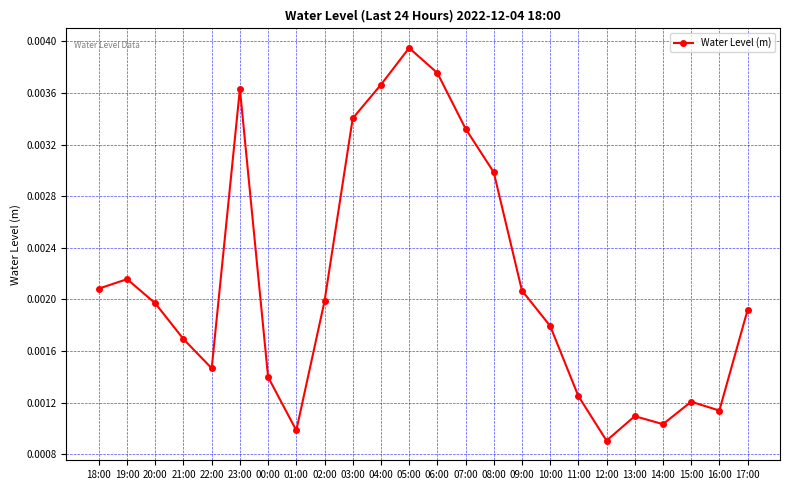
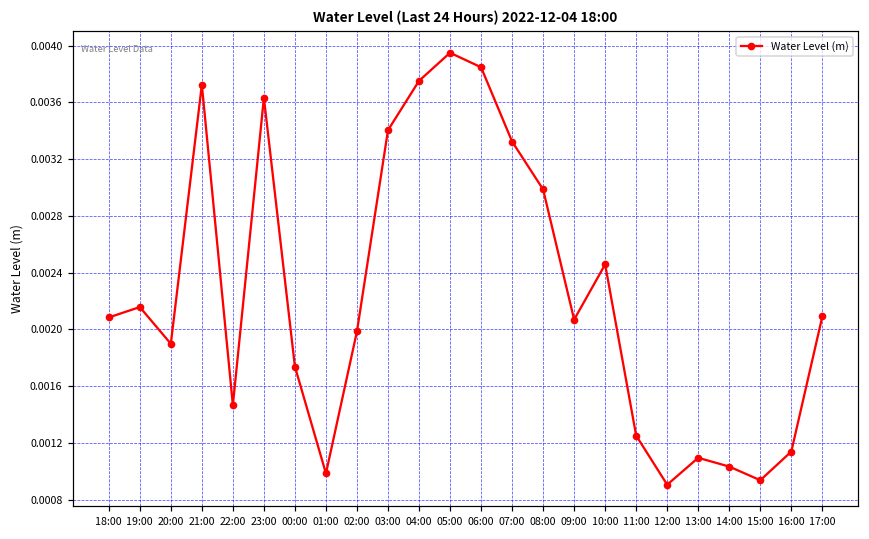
  {
    "18:00": 0.00208,
    "19:00": 0.00216,
-   "20:00": 0.00197,
-   "21:00": 0.00169,
+   "20:00": 0.00190,
+   "21:00": 0.00372,
    "22:00": 0.00147,
    "23:00": 0.00363,
-   "00:00": 0.00140,
+   "00:00": 0.00174,
    "01:00": 0.00099,
    "02:00": 0.00199,
    "03:00": 0.00340,
-   "04:00": 0.00366,
+   "04:00": 0.00375,
    "05:00": 0.00395,
-   "06:00": 0.00376,
+   "06:00": 0.00385,
    "07:00": 0.00332,
    "08:00": 0.00299,
    "09:00": 0.00207,
-   "10:00": 0.00179,
+   "10:00": 0.00246,
    "11:00": 0.00125,
    "12:00": 0.00091,
    "13:00": 0.00110,
    "14:00": 0.00103,
-   "15:00": 0.00121,
+   "15:00": 0.00094,
    "16:00": 0.00114,
-   "17:00": 0.00192
+   "17:00": 0.00209
  }
